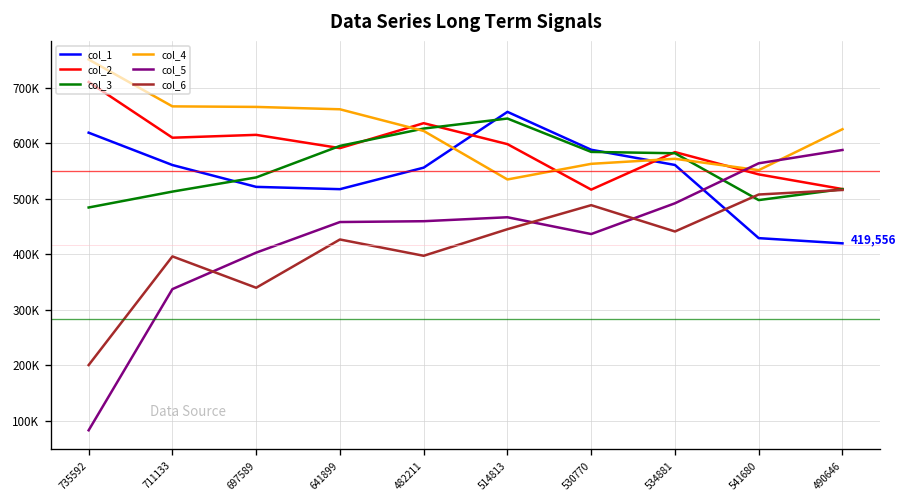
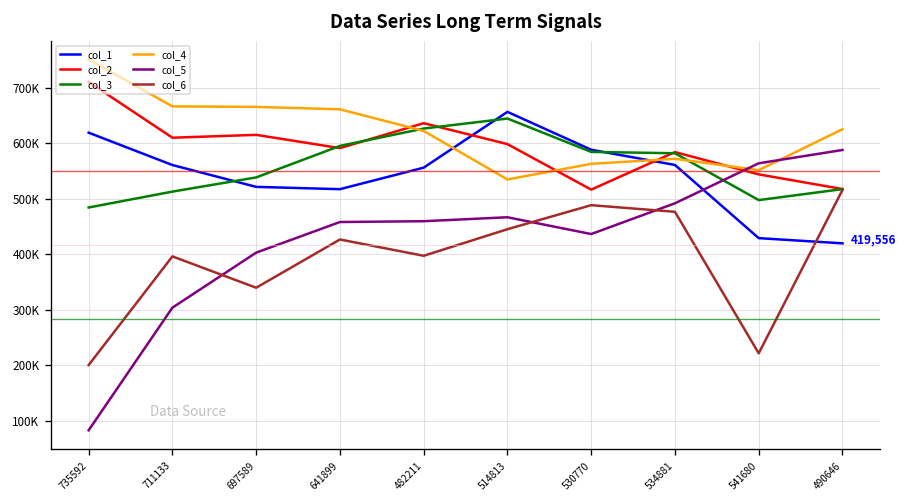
  {
    "col_1": {
      "490646": "419,556"
    },
    "col_2": {
      "711133": "610000",
      "697589": "610000",
      "482211": "640000",
      "514813": "600000",
      "530770": "520000",
      "541680": "540000"
    },
    "col_3": {
      "735592": "480000",
      "711133": "510000",
      "697589": "540000",
      "514813": "640000",
      "541680": "500000"
    },
    "col_4": {
      "711133": "670000",
      "697589": "670000",
      "641899": "660000",
      "514813": "530000",
      "530770": "560000",
      "534881": "570000",
      "541680": "550000",
      "490646": "620000"
    },
    "col_5": {
      "735592": "80000",
-     "711133": "340000",
+     "711133": "300000",
      "697589": "400000",
      "641899": "460000",
      "482211": "460000",
      "514813": "470000",
      "530770": "440000",
      "534881": "490000",
      "541680": "560000",
      "490646": "590000"
    },
    "col_6": {
      "735592": "200000",
      "711133": "400000",
      "697589": "340000",
      "641899": "430000",
      "482211": "400000",
      "514813": "440000",
      "530770": "490000",
-     "534881": "440000",
-     "541680": "510000"
+     "534881": "480000",
+     "541680": "220000"
    }
  }
